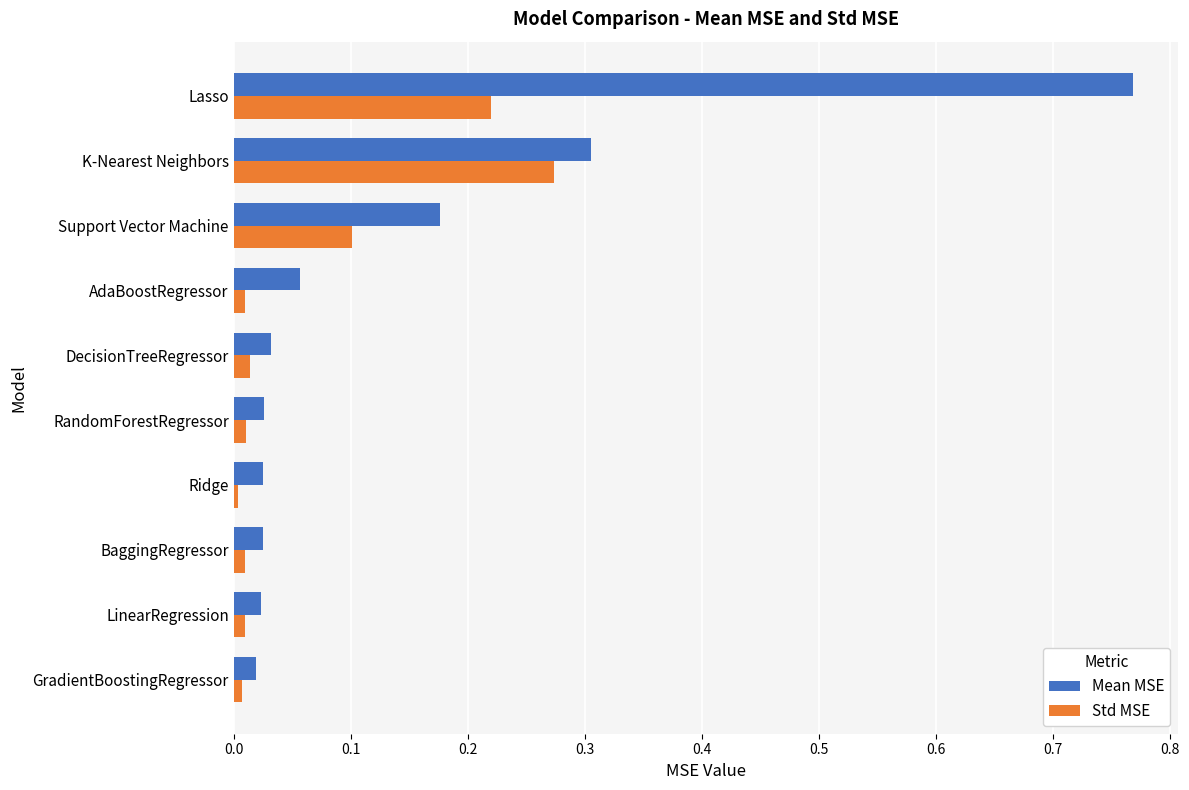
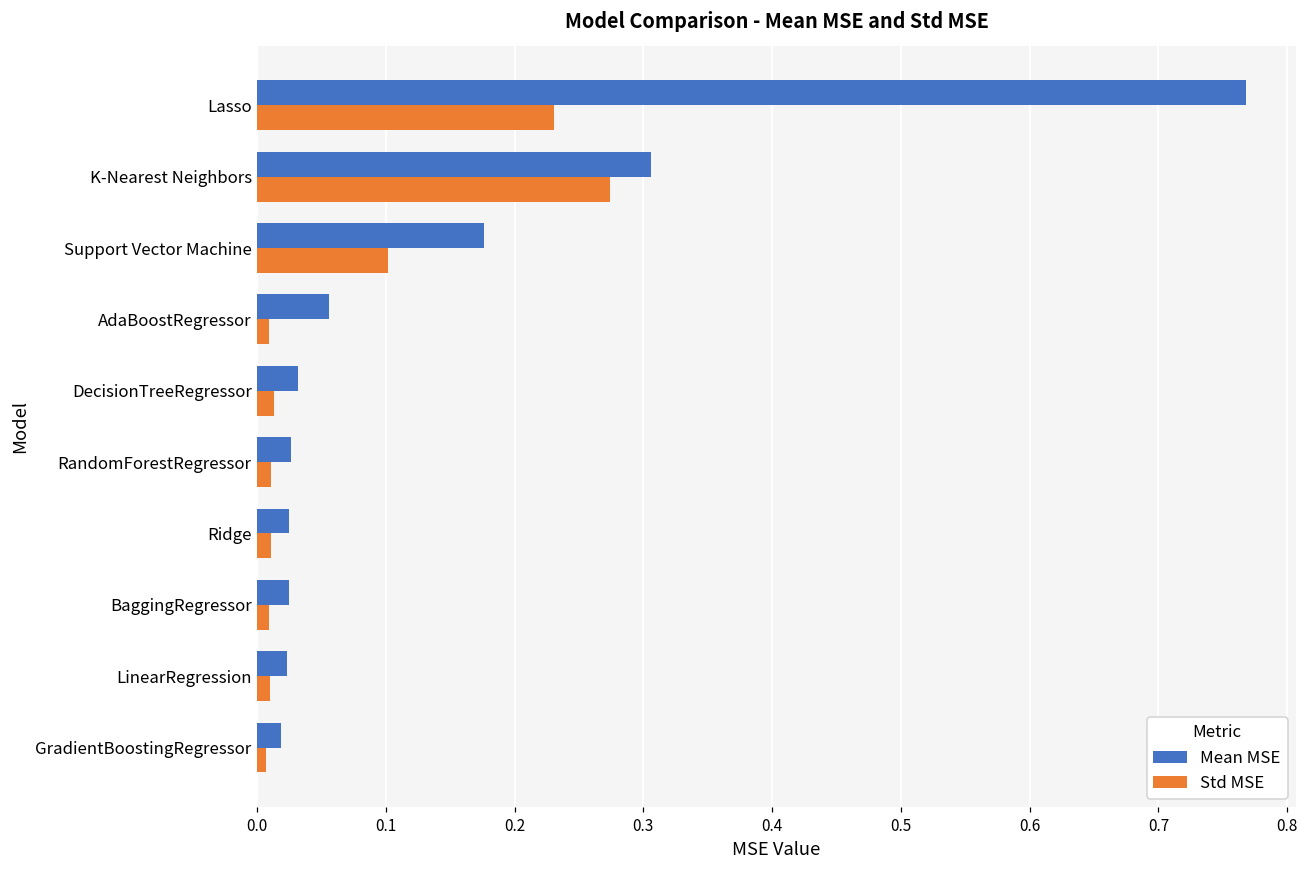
  {
    "Mean MSE": {
      "Lasso": 0.768,
      "K-Nearest Neighbors": 0.306,
      "Support Vector Machine": 0.176,
      "AdaBoostRegressor": 0.056,
      "DecisionTreeRegressor": 0.031,
      "RandomForestRegressor": 0.026,
      "Ridge": 0.025,
      "BaggingRegressor": 0.025,
      "LinearRegression": 0.023,
      "GradientBoostingRegressor": 0.019
    },
    "Std MSE": {
-     "Lasso": 0.220,
+     "Lasso": 0.231,
      "K-Nearest Neighbors": 0.274,
      "Support Vector Machine": 0.101,
      "AdaBoostRegressor": 0.010,
      "DecisionTreeRegressor": 0.014,
      "RandomForestRegressor": 0.011,
-     "Ridge": 0.004,
+     "Ridge": 0.011,
      "BaggingRegressor": 0.010,
      "LinearRegression": 0.010,
      "GradientBoostingRegressor": 0.007
    }
  }
